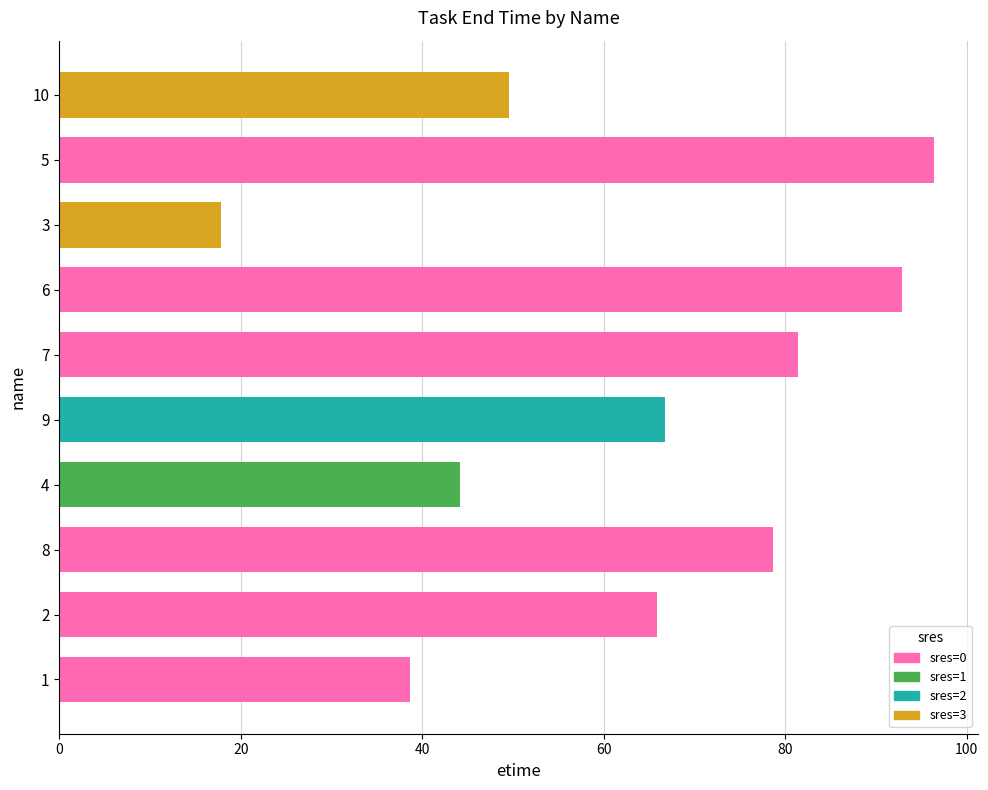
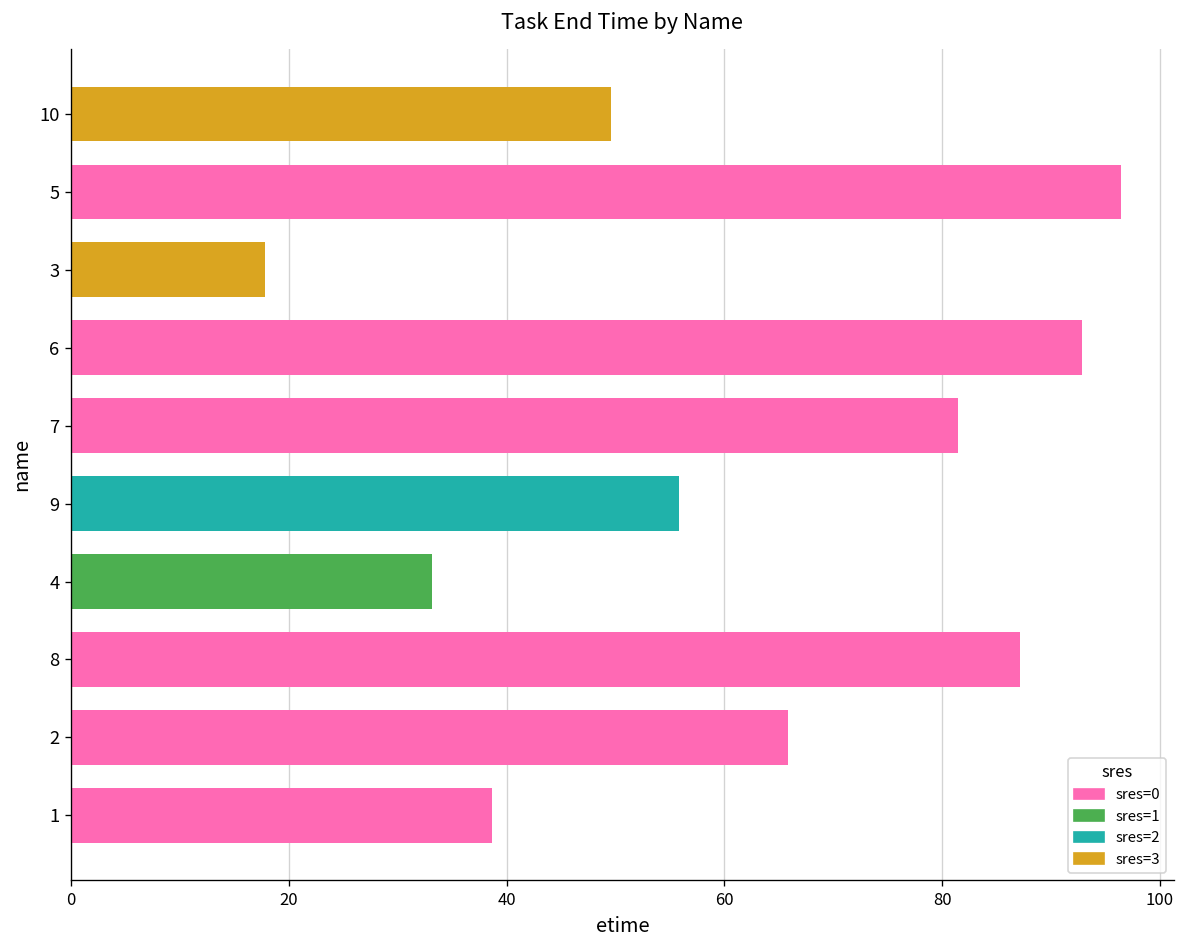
  {
    "10": 50,
    "5": 96,
    "3": 18,
    "6": 93,
    "7": 81,
-   "9": 67,
-   "4": 44,
-   "8": 79,
+   "9": 56,
+   "4": 33,
+   "8": 87,
    "2": 66,
    "1": 39
  }
